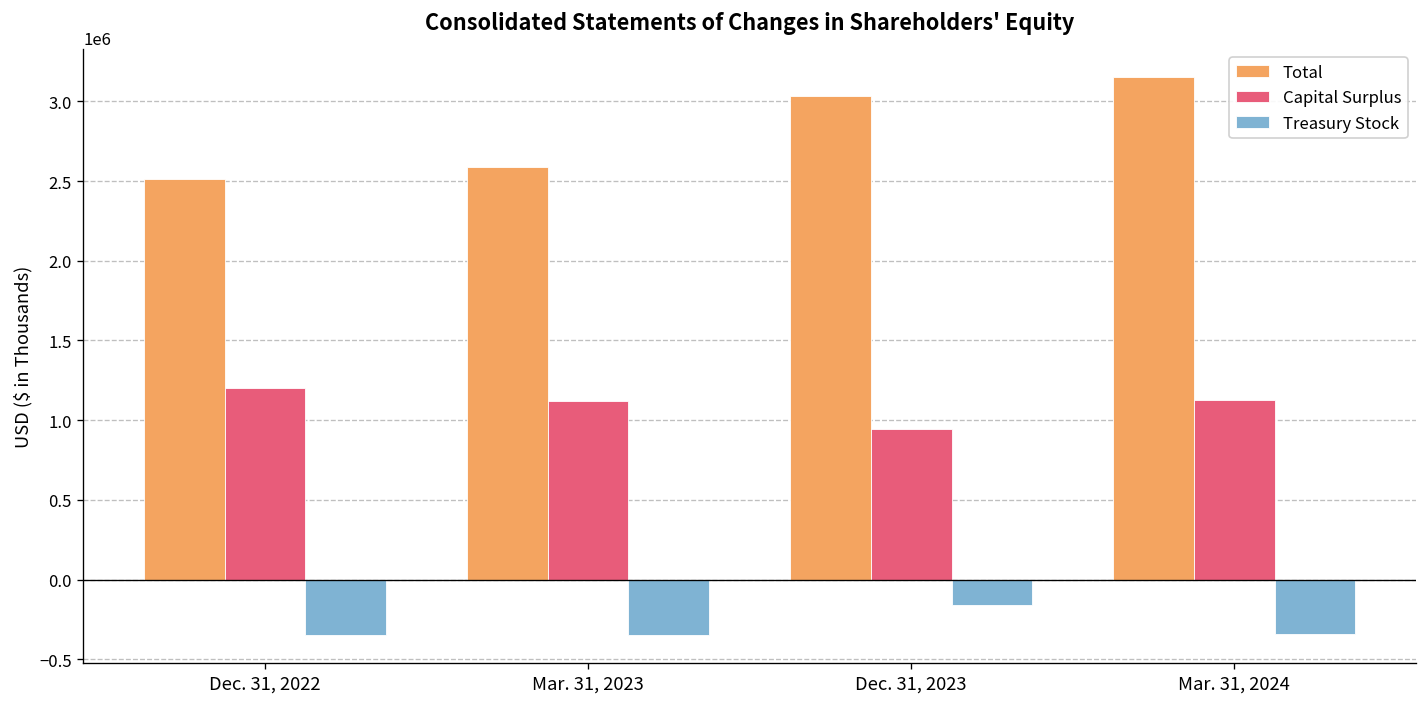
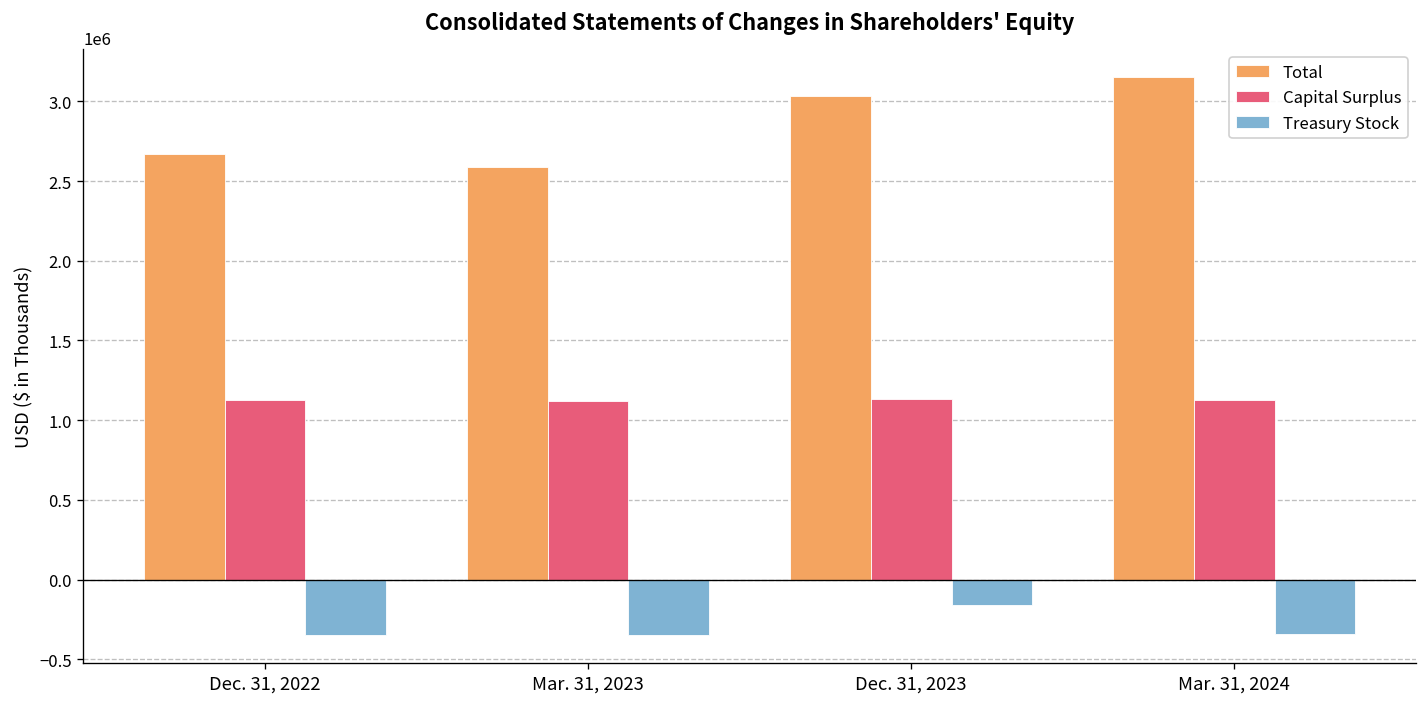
  {
    "Total": {
-     "Dec. 31, 2022": 2510000,
+     "Dec. 31, 2022": 2670000,
      "Mar. 31, 2023": 2590000,
      "Dec. 31, 2023": 3030000,
      "Mar. 31, 2024": 3150000
    },
    "Capital Surplus": {
-     "Dec. 31, 2022": 1200000,
+     "Dec. 31, 2022": 1130000,
      "Mar. 31, 2023": 1120000,
-     "Dec. 31, 2023": 940000,
+     "Dec. 31, 2023": 1130000,
      "Mar. 31, 2024": 1130000
    },
    "Treasury Stock": {
      "Dec. 31, 2022": -350000,
      "Mar. 31, 2023": -340000,
      "Dec. 31, 2023": -160000,
      "Mar. 31, 2024": -340000
    }
  }
